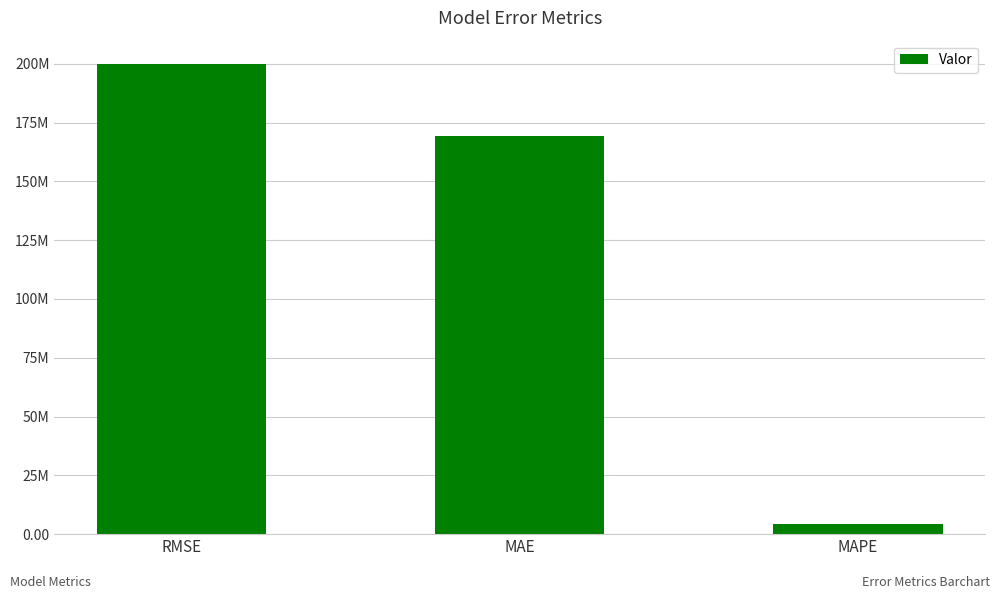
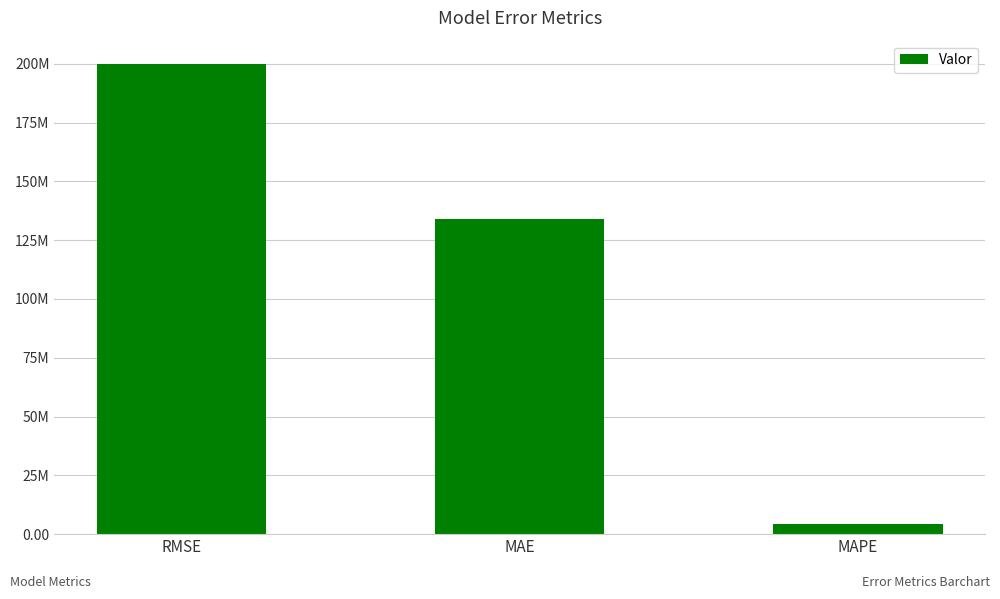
  {
    "RMSE": 200000000,
-   "MAE": 169000000,
+   "MAE": 134000000,
    "MAPE": 4000000
  }
